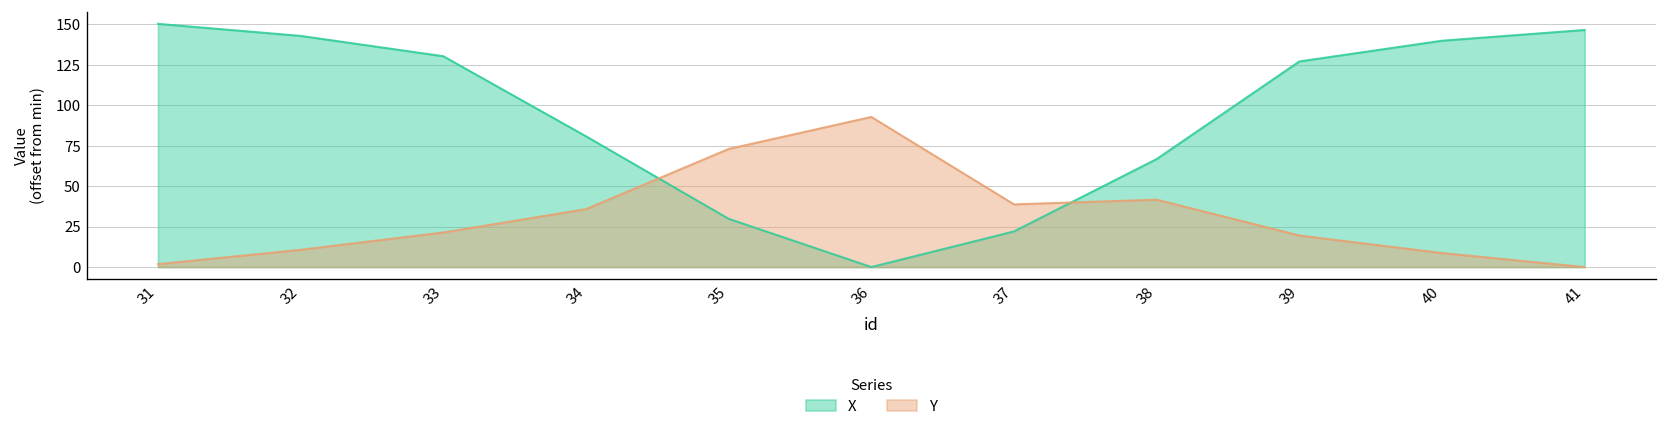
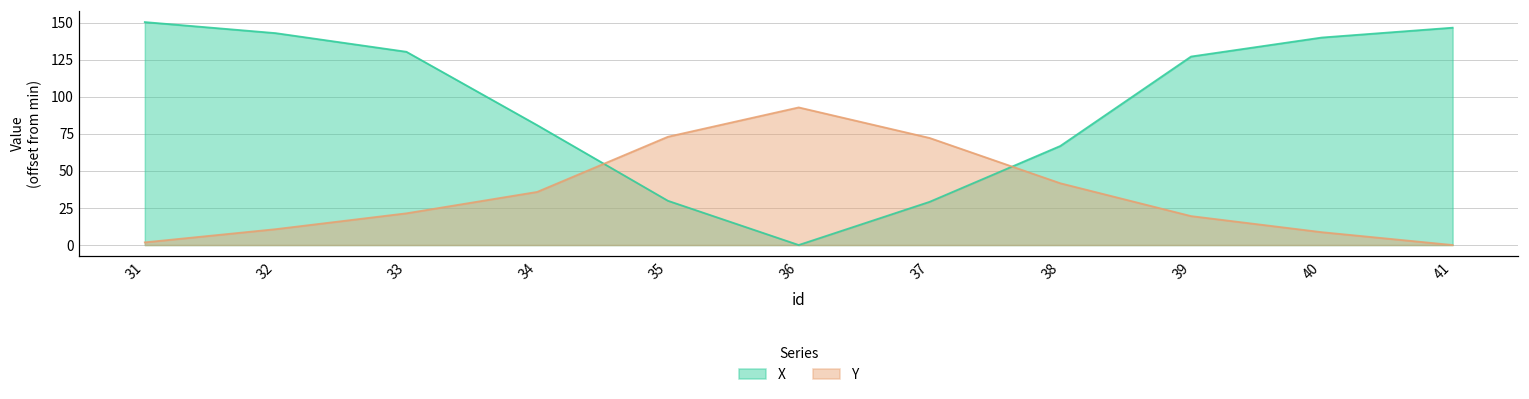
  {
    "X": {
      "31": 150,
      "32": 143,
      "33": 130,
      "34": 81,
      "35": 30,
      "36": 0,
-     "37": 22,
+     "37": 29,
      "38": 67,
      "39": 127,
      "40": 140,
      "41": 147
    },
    "Y": {
      "31": 2,
      "32": 11,
      "33": 21,
      "34": 36,
      "35": 73,
      "36": 93,
-     "37": 39,
+     "37": 72,
      "38": 42,
      "39": 20,
      "40": 9,
      "41": 0
    }
  }
